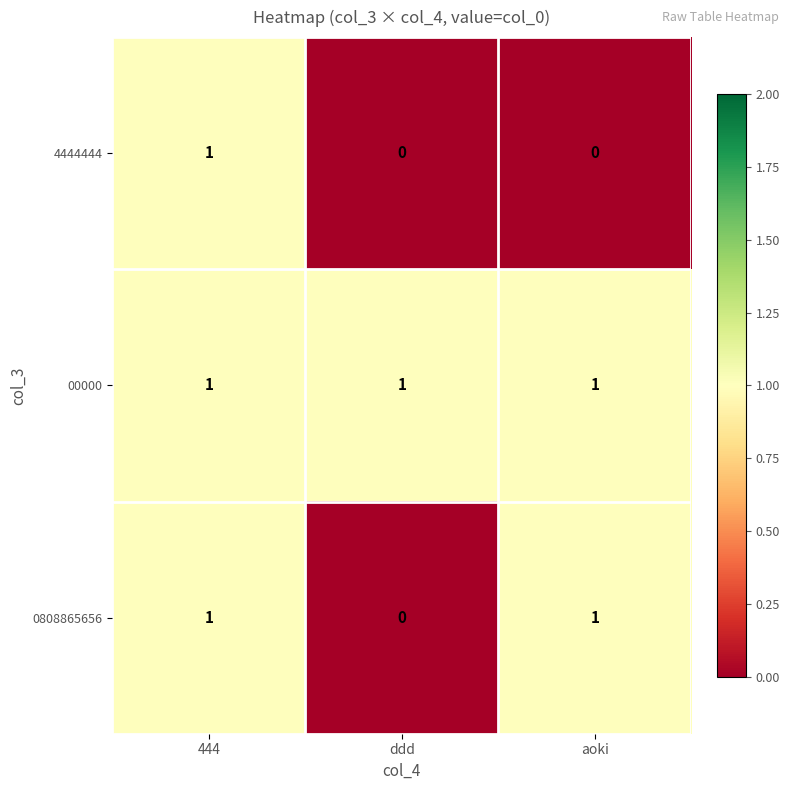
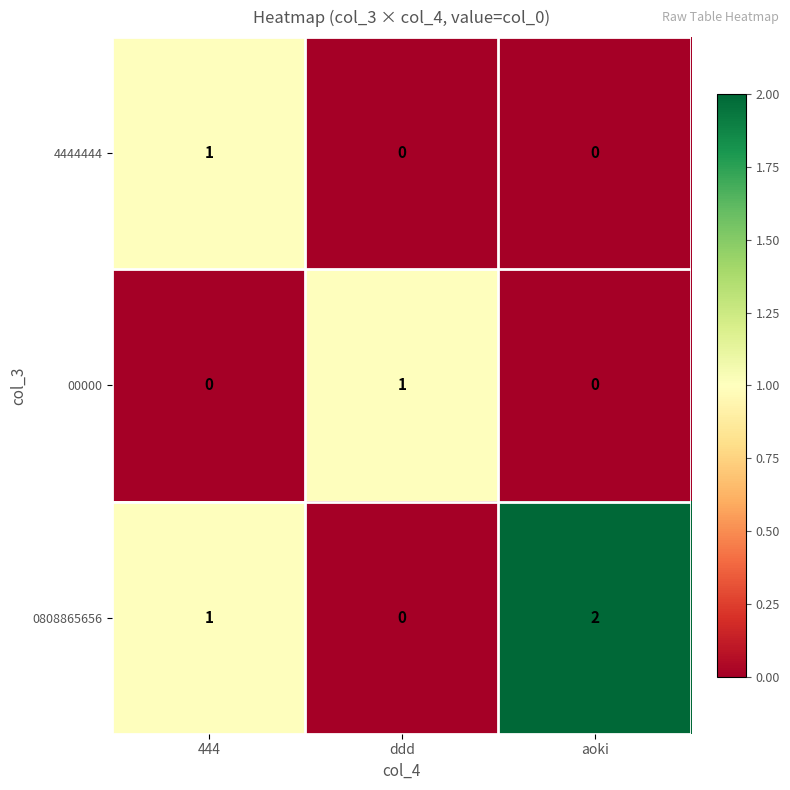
  {
    "4444444": {
      "444": 1,
      "ddd": 0,
      "aoki": 0
    },
    "00000": {
-     "444": 1,
+     "444": 0,
      "ddd": 1,
-     "aoki": 1
+     "aoki": 0
    },
    "0808865656": {
      "444": 1,
      "ddd": 0,
-     "aoki": 1
+     "aoki": 2
    }
  }
